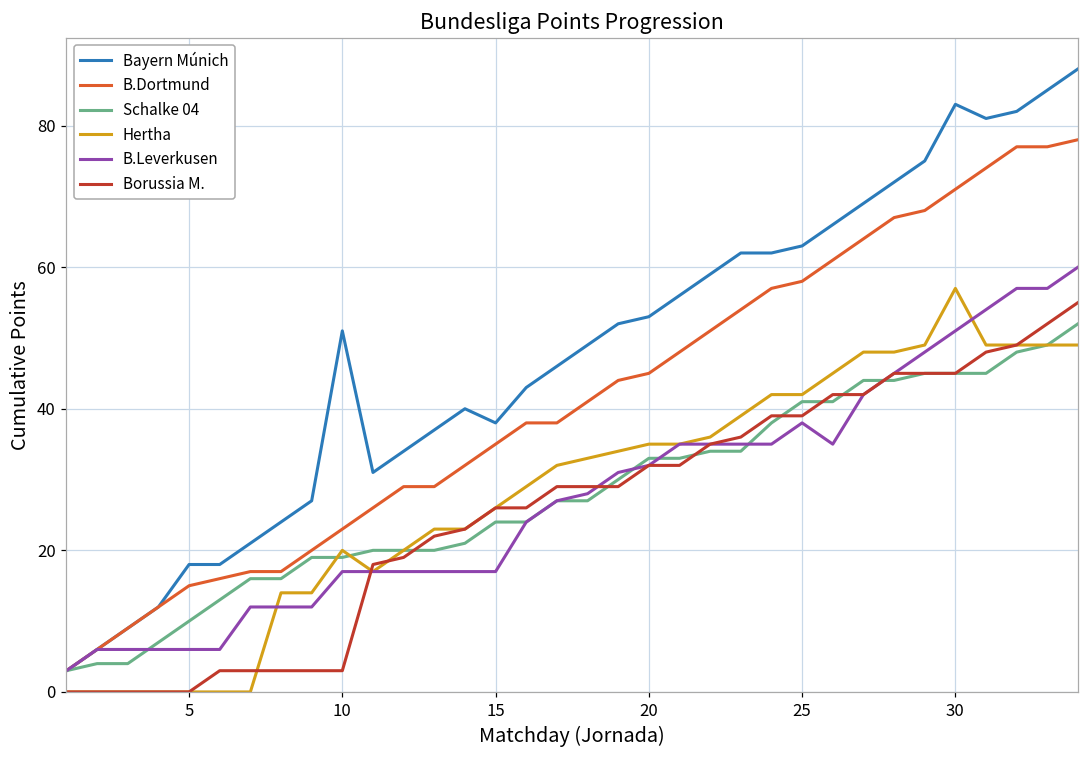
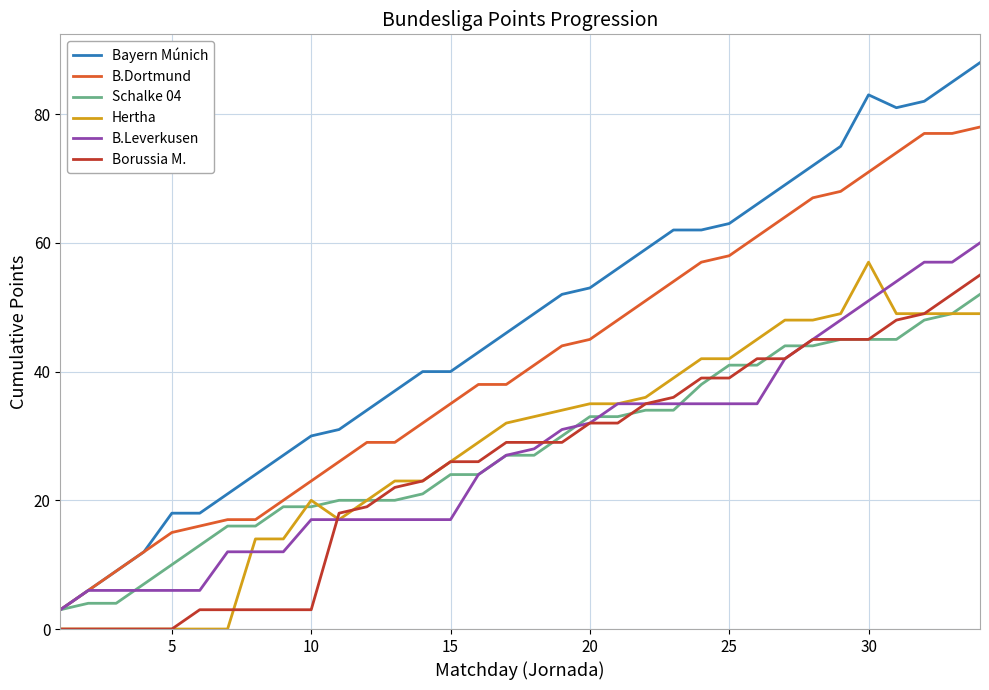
  {
    "Bayern Múnich": {
      "5": 18,
-     "10": 51,
-     "15": 38,
+     "10": 30,
+     "15": 40,
      "20": 53,
      "25": 63,
      "30": 83
    },
    "Schalke 04": {
      "5": 10,
      "10": 19,
      "15": 24,
      "20": 33,
      "25": 41
    },
    "Hertha": {
      "10": 20,
      "20": 35,
      "25": 42,
      "30": 57
    },
    "B.Leverkusen": {
      "5": 6,
      "10": 17,
      "15": 17,
-     "25": 38,
+     "25": 35,
      "30": 51
    }
  }
